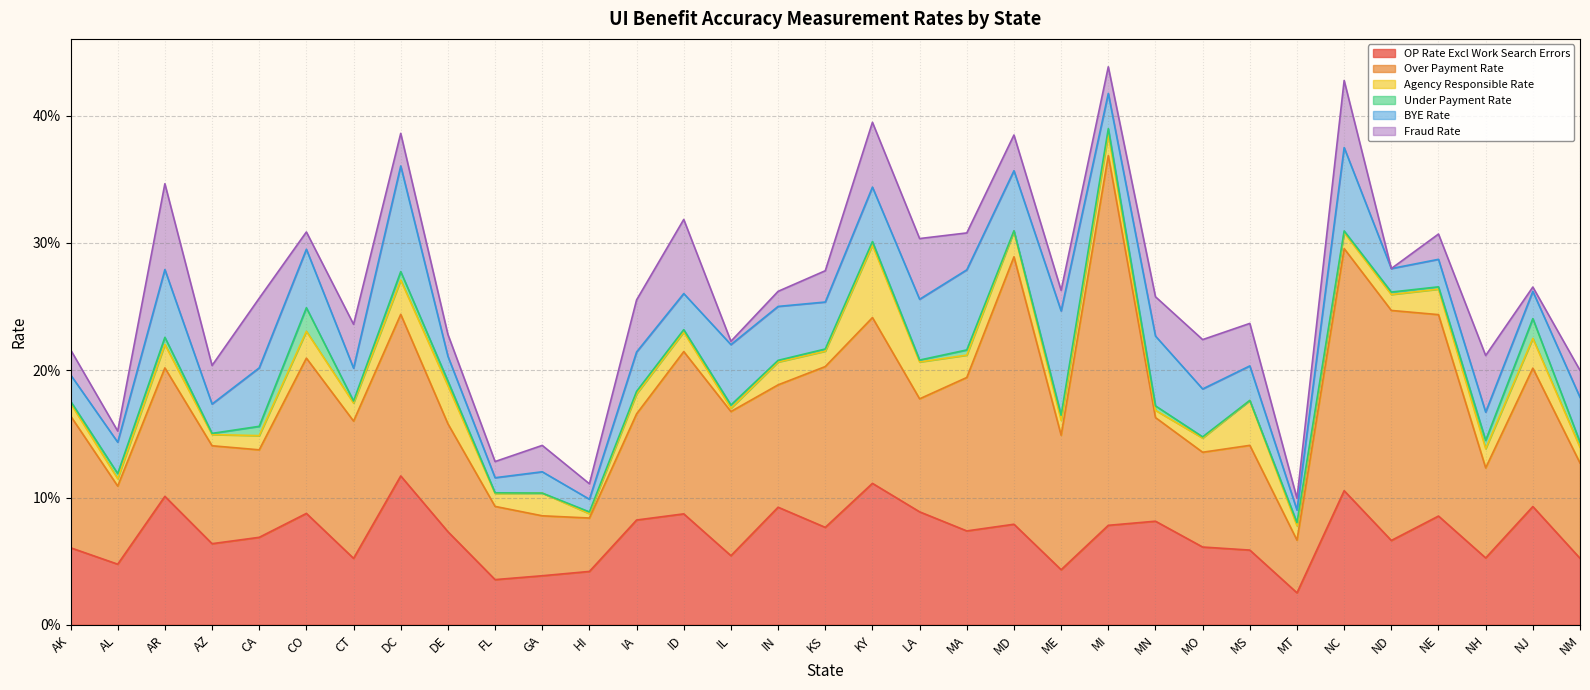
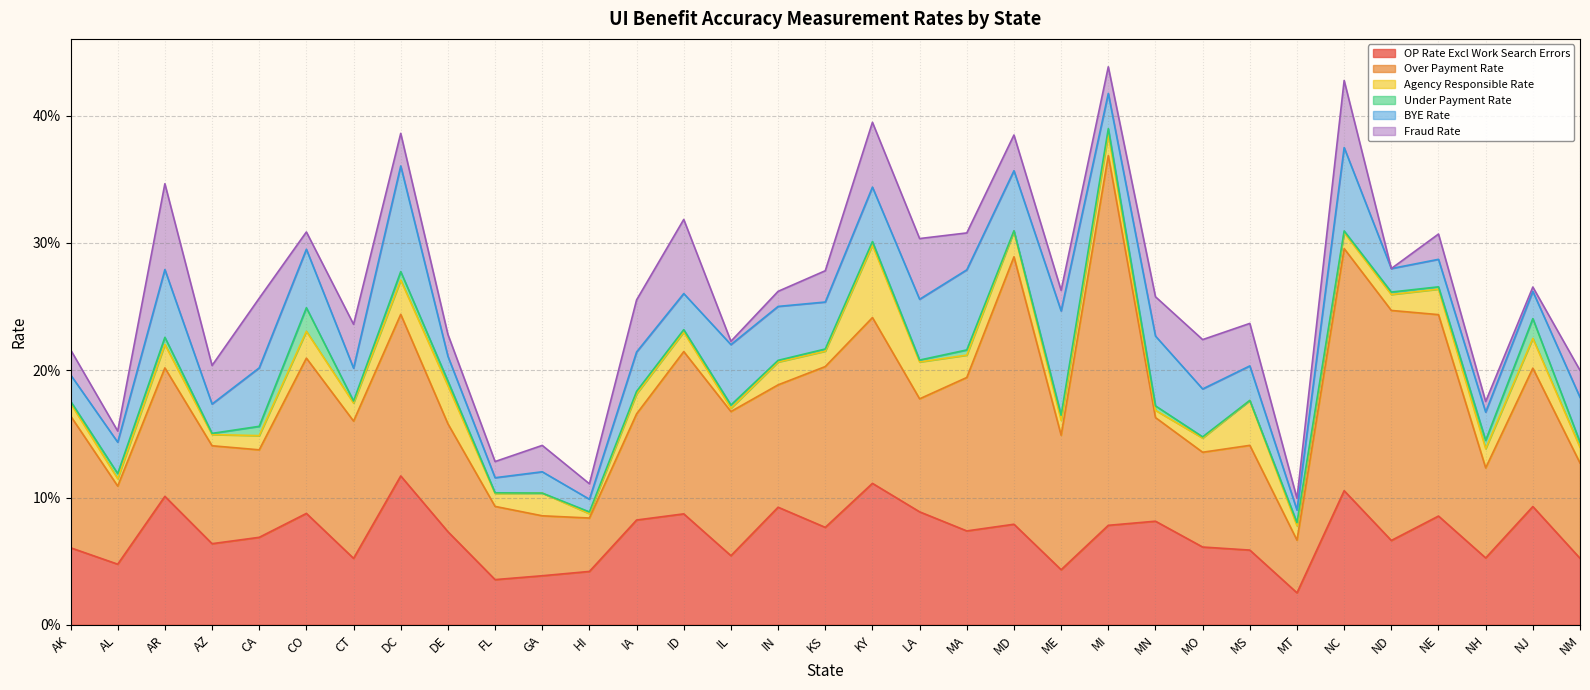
  {
    "Agency Responsible Rate": {
      "AL": "0.6%",
      "AR": "1.8%",
      "CA": "1.1%",
      "CO": "2.1%",
      "DC": "2.7%",
      "DE": "3.0%",
      "IL": "0.3%",
      "KY": "5.7%",
      "MA": "1.8%",
      "ME": "1.2%",
      "MI": "1.7%",
      "MN": "0.6%",
      "MT": "1.1%",
      "NH": "1.5%",
      "NJ": "2.3%",
      "NM": "1.2%"
    },
    "Under Payment Rate": {
      "AL": "0.4%",
      "AR": "0.6%",
      "CA": "0.7%",
      "CO": "1.8%",
      "DC": "0.7%",
      "DE": "0.4%",
      "IL": "0.2%",
      "KY": "0.3%",
      "MA": "0.4%",
      "ME": "0.4%",
      "MI": "0.4%",
      "MN": "0.4%",
      "MT": "0.2%",
      "NH": "0.7%",
      "NJ": "1.6%",
      "NM": "0.4%"
    },
    "BYE Rate": {
      "AK": "2.1%",
      "AL": "2.5%",
      "AR": "5.3%",
      "AZ": "2.3%",
      "CA": "4.6%",
      "CO": "4.6%",
      "CT": "2.6%",
      "DC": "8.3%",
      "DE": "1.9%",
      "FL": "1.2%",
      "GA": "1.7%",
      "HI": "1.0%",
      "IA": "3.1%",
      "ID": "2.8%",
      "IL": "4.7%",
      "IN": "4.2%",
      "KS": "3.7%",
      "KY": "4.3%",
      "LA": "4.8%",
      "MA": "6.3%",
      "MD": "4.7%",
      "ME": "8.2%",
      "MI": "2.8%",
      "MN": "5.5%",
      "MO": "3.8%",
      "MS": "2.7%",
      "MT": "1.0%",
      "NC": "6.6%",
      "NE": "2.2%",
      "NH": "2.2%",
      "NJ": "2.1%",
      "NM": "3.5%"
    },
    "Fraud Rate": {
      "AK": "2.0%",
      "AL": "0.9%",
      "AR": "6.7%",
      "AZ": "3.0%",
      "CA": "5.5%",
      "CO": "1.4%",
      "CT": "3.4%",
      "DC": "2.6%",
      "DE": "1.7%",
      "FL": "1.3%",
      "GA": "2.1%",
      "HI": "1.2%",
      "IA": "4.1%",
      "ID": "5.8%",
      "IL": "0.3%",
      "IN": "1.2%",
      "KS": "2.5%",
      "KY": "5.1%",
      "LA": "4.8%",
      "MA": "2.9%",
      "MD": "2.8%",
      "ME": "1.6%",
      "MI": "2.1%",
      "MN": "3.1%",
      "MO": "3.9%",
      "MS": "3.3%",
      "MT": "0.9%",
      "NC": "5.3%",
      "NE": "2.0%",
-     "NH": "4.4%",
+     "NH": "0.8%",
      "NJ": "0.3%",
      "NM": "2.1%"
    }
  }
